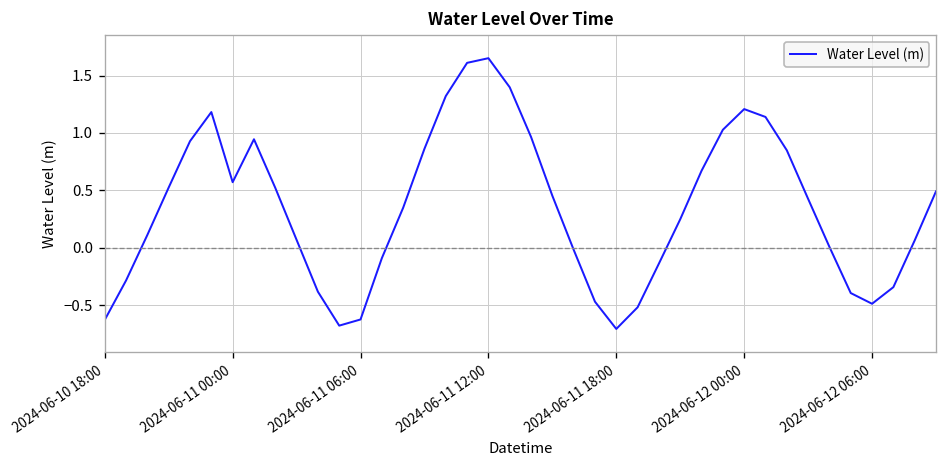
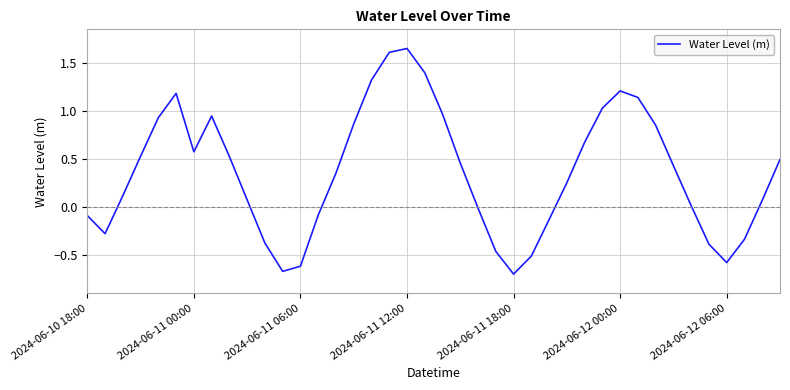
  {
-   "2024-06-10 18:00": -0.6,
+   "2024-06-10 18:00": -0.1,
    "2024-06-11 00:00": 0.6,
    "2024-06-11 06:00": -0.6,
    "2024-06-11 12:00": 1.7,
    "2024-06-11 18:00": -0.7,
    "2024-06-12 00:00": 1.2,
-   "2024-06-12 06:00": -0.5
+   "2024-06-12 06:00": -0.6
  }
